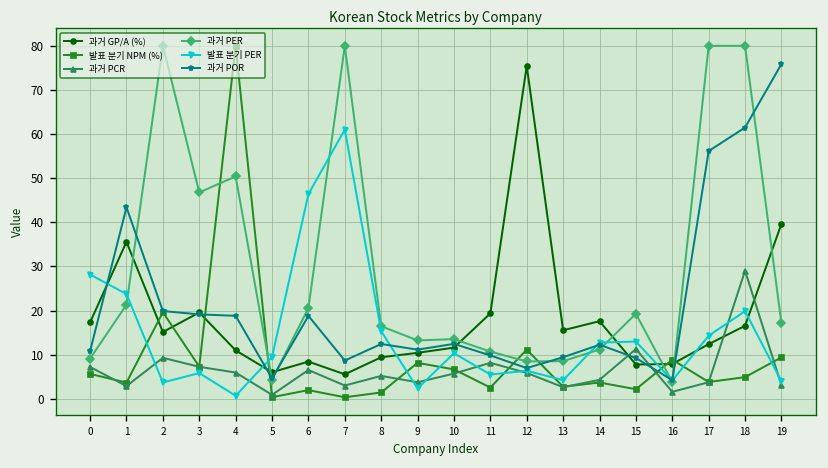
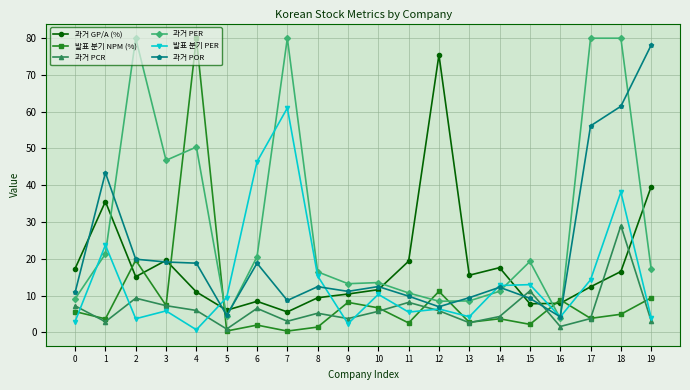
  {
    "과거 GP/A (%)": {
      "0": 17,
      "1": 36,
      "2": 15,
      "4": 11,
      "5": 6,
      "6": 8,
      "7": 6,
      "8": 9,
      "9": 10,
      "10": 12,
      "11": 19,
      "12": 75,
      "13": 16,
      "14": 18,
      "15": 8,
      "16": 8,
      "17": 12,
      "18": 17,
      "19": 40
    },
    "발표 분기 PER": {
-     "0": 28,
+     "0": 3,
      "1": 24,
      "2": 4,
      "3": 6,
      "4": 1,
      "5": 9,
      "6": 46,
      "7": 61,
      "8": 15,
      "9": 2,
      "10": 10,
      "11": 6,
      "13": 4,
      "15": 13,
      "17": 14,
-     "18": 20,
+     "18": 38,
      "19": 4
    },
    "과거 POR": {
      "0": 11,
      "1": 43,
      "4": 19,
      "6": 19,
      "7": 9,
      "8": 12,
      "9": 11,
      "10": 12,
      "11": 10,
      "13": 9,
      "15": 9,
      "17": 56,
      "18": 61,
-     "19": 76
+     "19": 78
    }
  }
